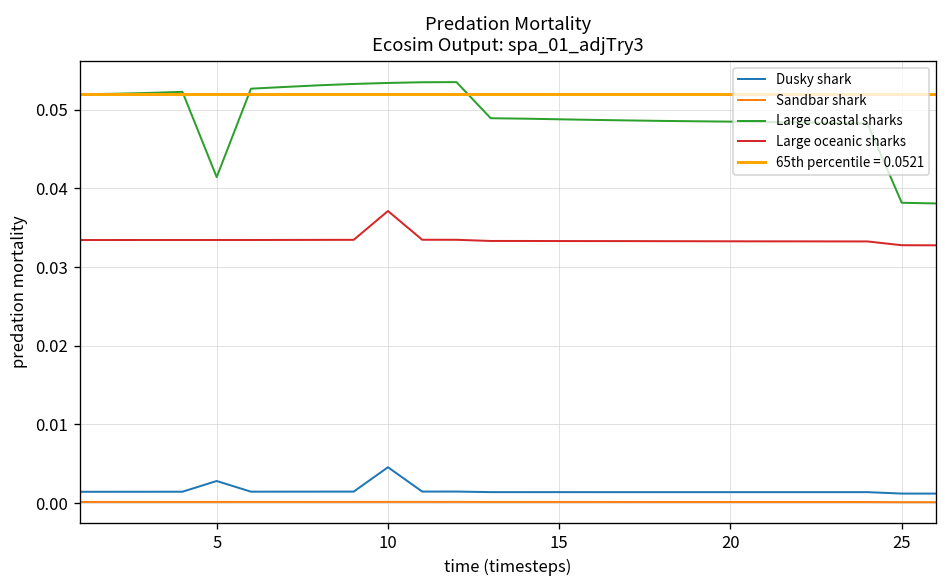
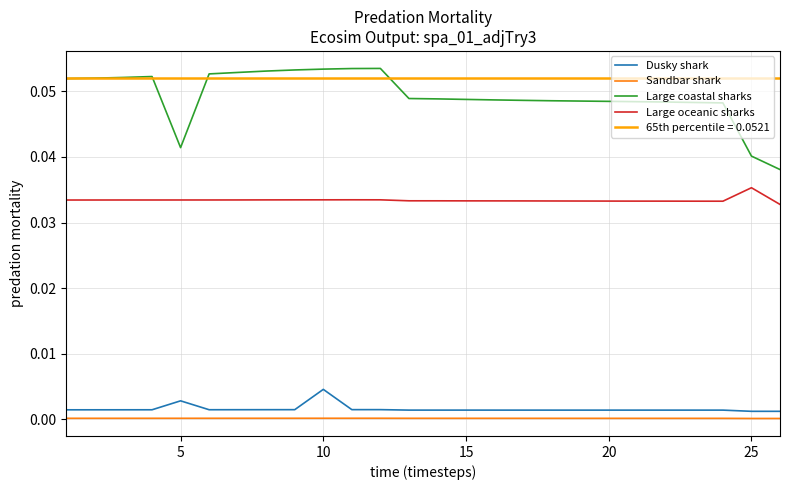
  {
    "Dusky shark": {
      "5": 0.003,
      "10": 0.005,
      "15": 0.001,
      "20": 0.001,
      "25": 0.001
    },
    "Sandbar shark": {
      "5": 0.000,
      "10": 0.000,
      "15": 0.000,
      "20": 0.000,
      "25": 0.000
    },
    "Large coastal sharks": {
      "5": 0.041,
      "10": 0.053,
      "15": 0.049,
      "20": 0.048,
-     "25": 0.038
+     "25": 0.040
    },
    "Large oceanic sharks": {
      "5": 0.033,
-     "10": 0.037,
+     "10": 0.033,
      "15": 0.033,
      "20": 0.033,
-     "25": 0.033
+     "25": 0.035
    }
  }
